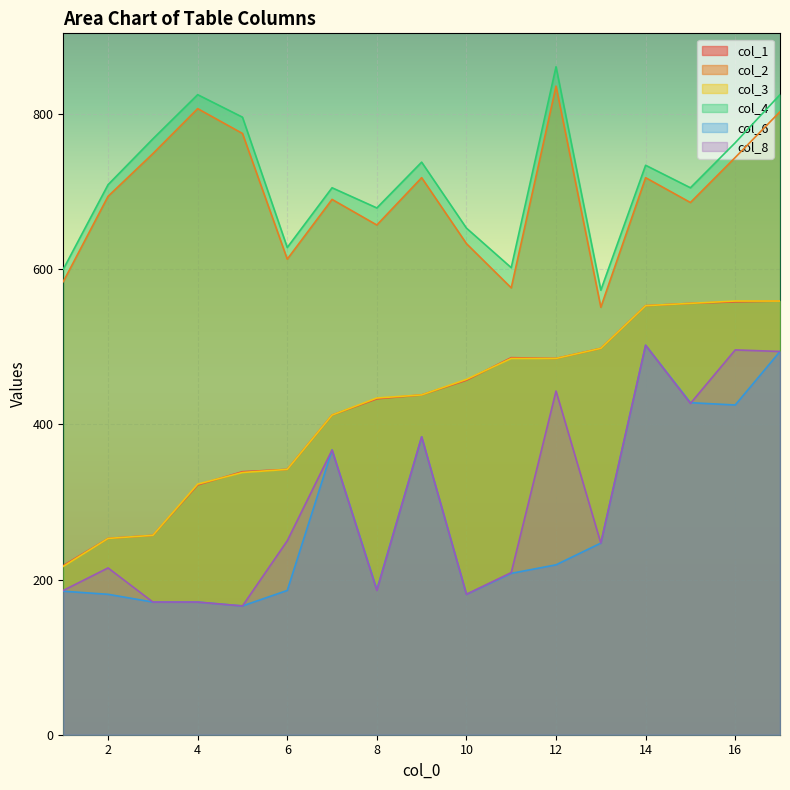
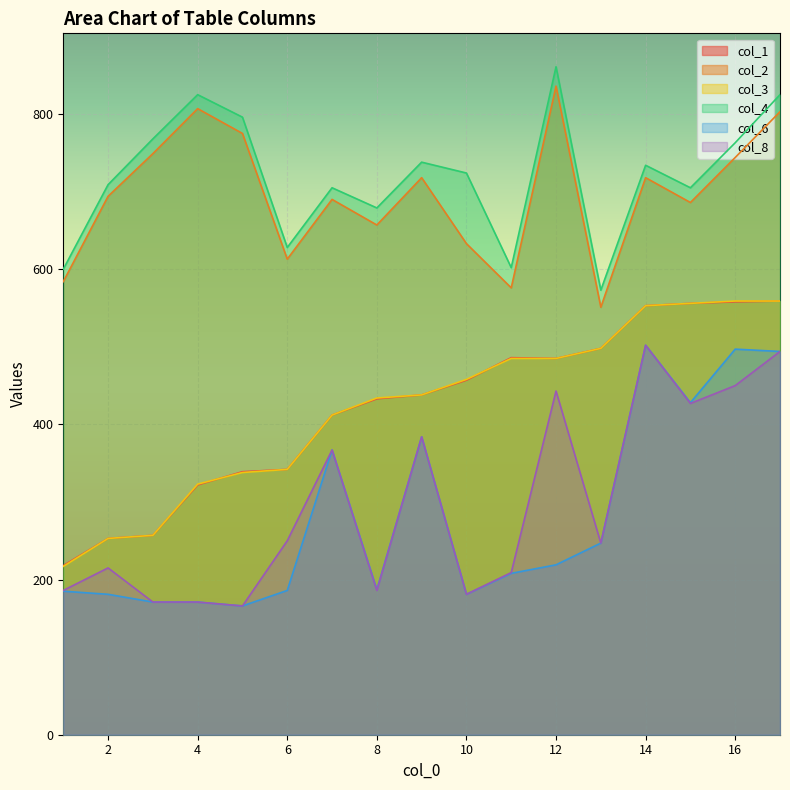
  {
    "col_4": {
      "2": 710,
      "4": 830,
      "6": 630,
      "8": 680,
-     "10": 650,
+     "10": 720,
      "12": 860,
      "14": 730
    },
    "col_6": {
      "2": 180,
      "6": 190,
      "12": 220,
-     "16": 430
+     "16": 500
    },
    "col_8": {
      "2": 220,
      "6": 250,
      "12": 440,
-     "16": 500
+     "16": 450
    }
  }
